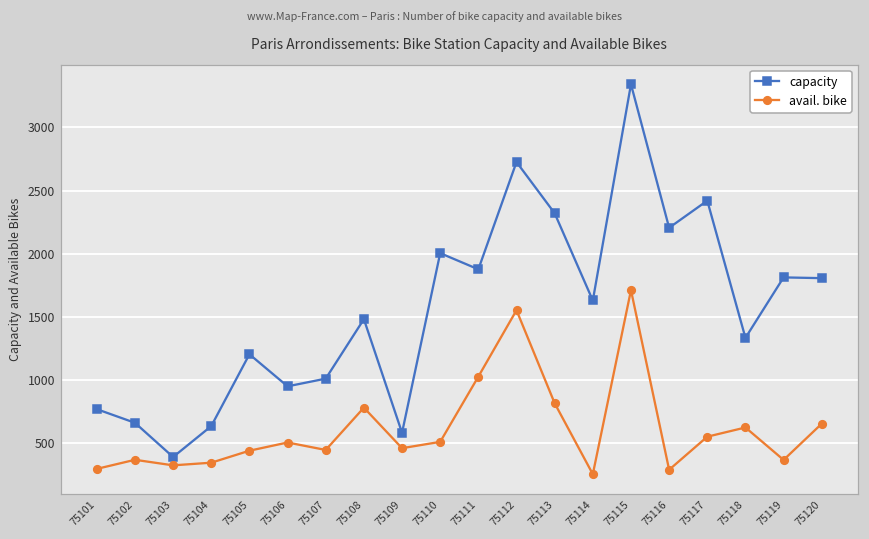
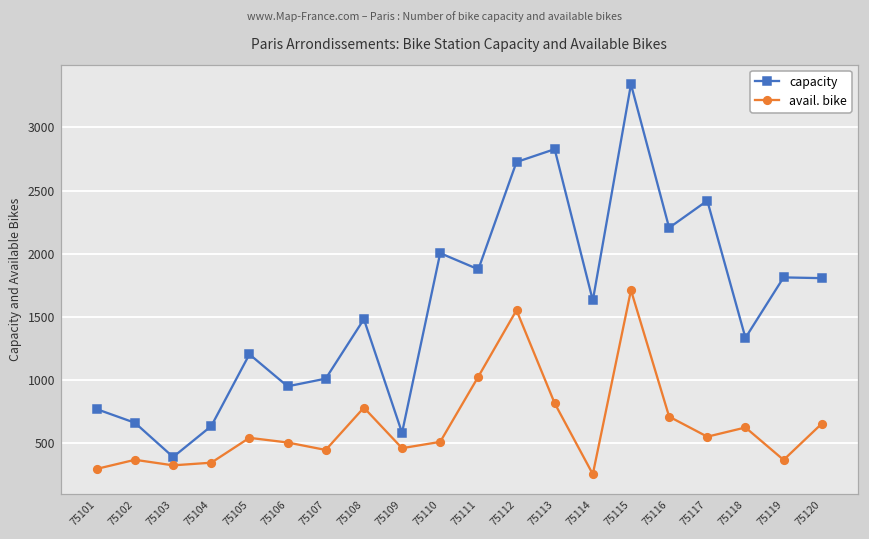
  {
    "capacity": {
      "75101": 770,
      "75102": 660,
      "75103": 390,
      "75104": 630,
      "75105": 1200,
      "75106": 950,
      "75107": 1010,
      "75108": 1480,
      "75109": 580,
      "75110": 2000,
      "75111": 1880,
      "75112": 2730,
-     "75113": 2320,
+     "75113": 2830,
      "75114": 1630,
      "75115": 3340,
      "75116": 2210,
      "75117": 2420,
      "75118": 1330,
      "75119": 1810,
      "75120": 1810
    },
    "avail. bike": {
      "75101": 300,
      "75102": 370,
      "75103": 320,
      "75104": 340,
-     "75105": 440,
+     "75105": 540,
      "75106": 500,
      "75107": 450,
      "75108": 780,
      "75109": 460,
      "75110": 510,
      "75111": 1030,
      "75112": 1550,
      "75113": 820,
      "75114": 250,
      "75115": 1710,
-     "75116": 290,
+     "75116": 710,
      "75117": 550,
      "75118": 620,
      "75119": 370,
      "75120": 650
    }
  }
